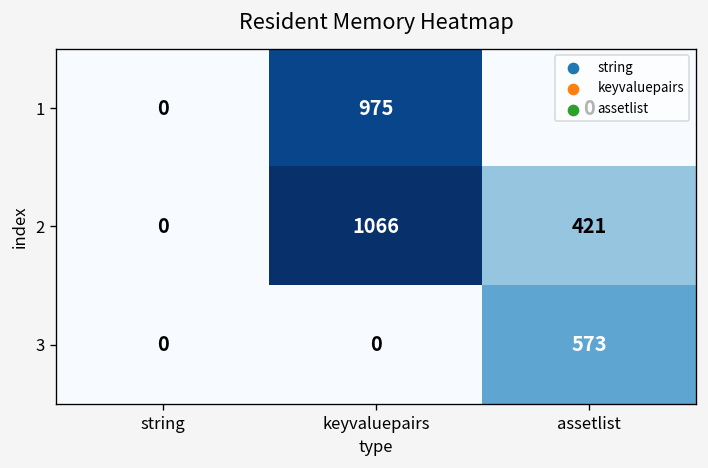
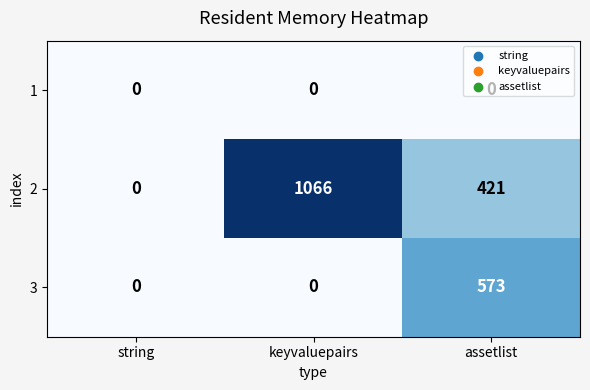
  {
    "1": {
      "string": 0,
-     "keyvaluepairs": 975
+     "keyvaluepairs": 0
    },
    "2": {
      "string": 0,
      "keyvaluepairs": 1066,
      "assetlist": 421
    },
    "3": {
      "string": 0,
      "keyvaluepairs": 0,
      "assetlist": 573
    }
  }
